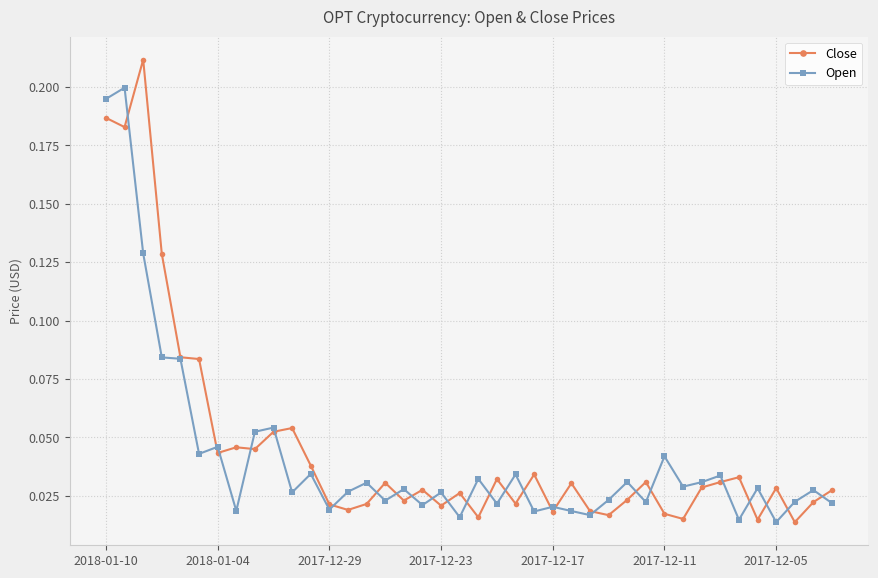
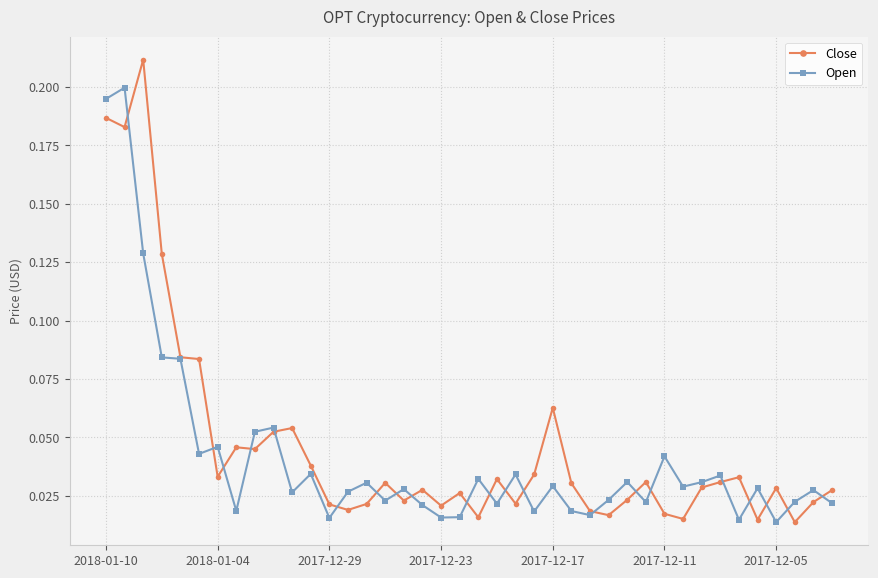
  {
    "Close": {
      "2018-01-10": 0.187,
-     "2018-01-04": 0.043,
+     "2018-01-04": 0.033,
      "2017-12-29": 0.021,
      "2017-12-23": 0.021,
-     "2017-12-17": 0.018,
+     "2017-12-17": 0.063,
      "2017-12-11": 0.017,
      "2017-12-05": 0.028
    },
    "Open": {
      "2018-01-10": 0.195,
      "2018-01-04": 0.046,
-     "2017-12-29": 0.019,
-     "2017-12-23": 0.026,
-     "2017-12-17": 0.020,
+     "2017-12-29": 0.016,
+     "2017-12-23": 0.016,
+     "2017-12-17": 0.029,
      "2017-12-11": 0.042,
      "2017-12-05": 0.014
    }
  }
